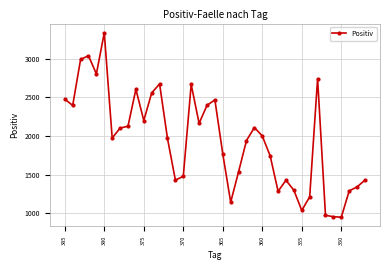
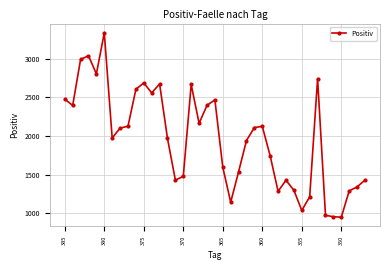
  {
    "385": 2500,
    "380": 3300,
-   "375": 2200,
+   "375": 2700,
    "370": 1500,
-   "365": 1800,
-   "360": 2000,
+   "365": 1600,
+   "360": 2100,
    "355": 1000,
    "350": 900
  }
